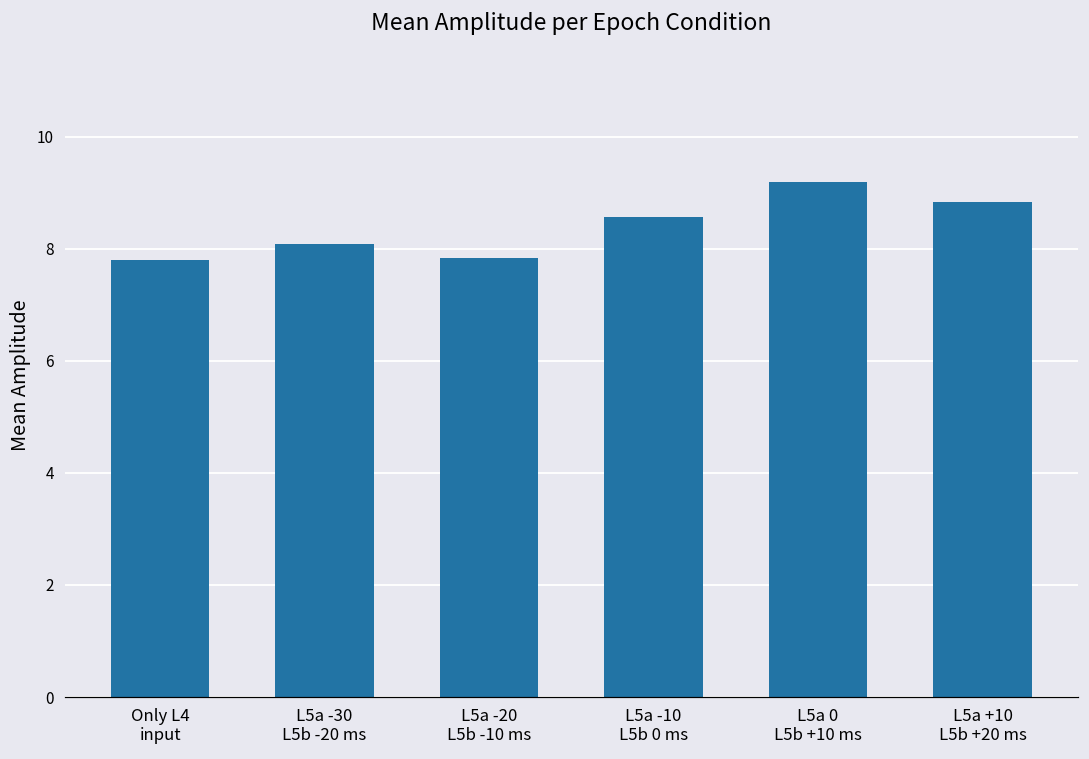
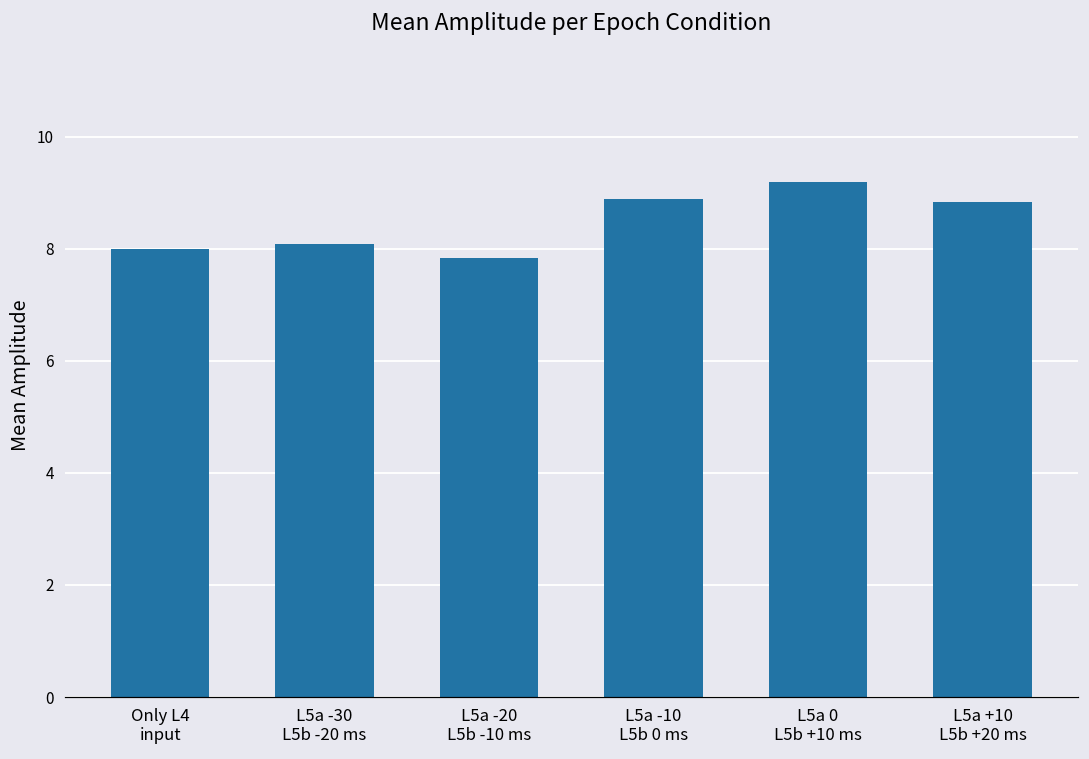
  {
-   "Only L4 input": 7.8,
+   "Only L4 input": 8.0,
    "L5a -30 L5b -20 ms": 8.1,
    "L5a -20 L5b -10 ms": 7.8,
-   "L5a -10 L5b 0 ms": 8.6,
+   "L5a -10 L5b 0 ms": 8.9,
    "L5a 0 L5b +10 ms": 9.2,
    "L5a +10 L5b +20 ms": 8.8
  }
